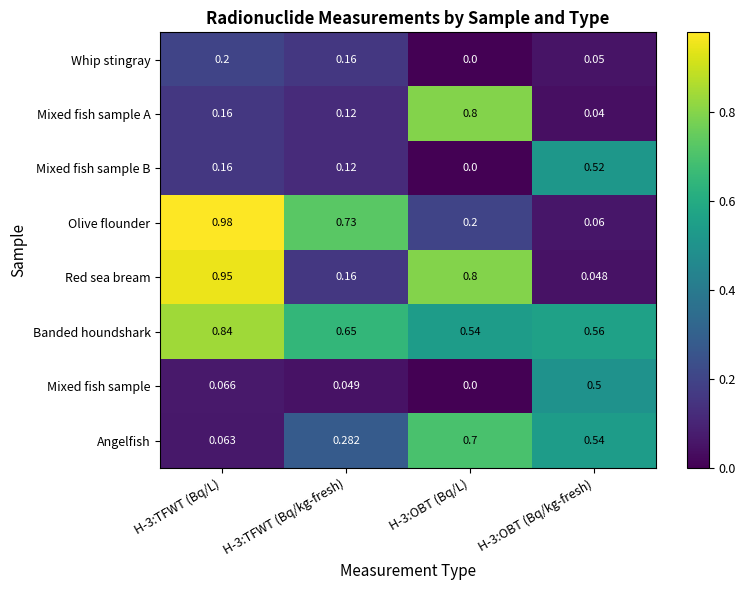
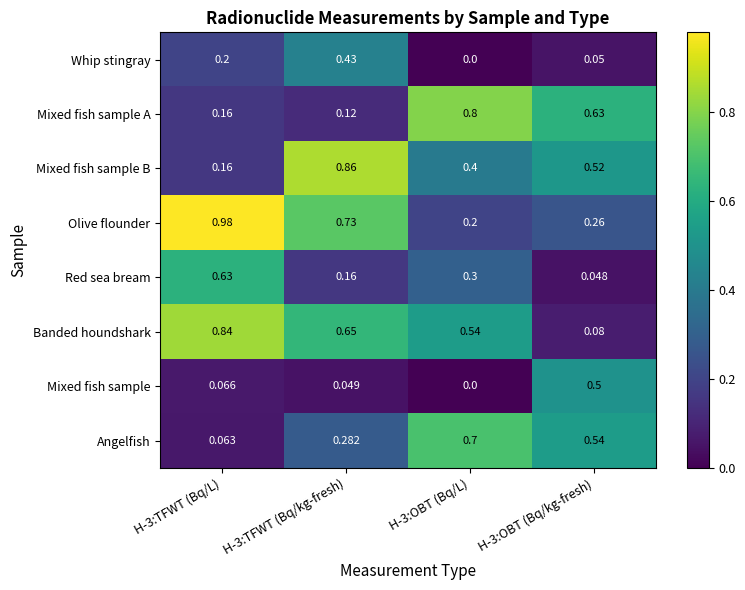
  {
    "Whip stingray": {
      "H-3:TFWT (Bq/L)": 0.2,
-     "H-3:TFWT (Bq/kg-fresh)": 0.16,
+     "H-3:TFWT (Bq/kg-fresh)": 0.43,
      "H-3:OBT (Bq/L)": 0.0,
      "H-3:OBT (Bq/kg-fresh)": 0.05
    },
    "Mixed fish sample A": {
      "H-3:TFWT (Bq/L)": 0.16,
      "H-3:TFWT (Bq/kg-fresh)": 0.12,
      "H-3:OBT (Bq/L)": 0.8,
-     "H-3:OBT (Bq/kg-fresh)": 0.04
+     "H-3:OBT (Bq/kg-fresh)": 0.63
    },
    "Mixed fish sample B": {
      "H-3:TFWT (Bq/L)": 0.16,
-     "H-3:TFWT (Bq/kg-fresh)": 0.12,
-     "H-3:OBT (Bq/L)": 0.0,
+     "H-3:TFWT (Bq/kg-fresh)": 0.86,
+     "H-3:OBT (Bq/L)": 0.4,
      "H-3:OBT (Bq/kg-fresh)": 0.52
    },
    "Olive flounder": {
      "H-3:TFWT (Bq/L)": 0.98,
      "H-3:TFWT (Bq/kg-fresh)": 0.73,
      "H-3:OBT (Bq/L)": 0.2,
-     "H-3:OBT (Bq/kg-fresh)": 0.06
+     "H-3:OBT (Bq/kg-fresh)": 0.26
    },
    "Red sea bream": {
-     "H-3:TFWT (Bq/L)": 0.95,
+     "H-3:TFWT (Bq/L)": 0.63,
      "H-3:TFWT (Bq/kg-fresh)": 0.16,
-     "H-3:OBT (Bq/L)": 0.8,
+     "H-3:OBT (Bq/L)": 0.3,
      "H-3:OBT (Bq/kg-fresh)": 0.048
    },
    "Banded houndshark": {
      "H-3:TFWT (Bq/L)": 0.84,
      "H-3:TFWT (Bq/kg-fresh)": 0.65,
      "H-3:OBT (Bq/L)": 0.54,
-     "H-3:OBT (Bq/kg-fresh)": 0.56
+     "H-3:OBT (Bq/kg-fresh)": 0.08
    },
    "Mixed fish sample": {
      "H-3:TFWT (Bq/L)": 0.066,
      "H-3:TFWT (Bq/kg-fresh)": 0.049,
      "H-3:OBT (Bq/L)": 0.0,
      "H-3:OBT (Bq/kg-fresh)": 0.5
    },
    "Angelfish": {
      "H-3:TFWT (Bq/L)": 0.063,
      "H-3:TFWT (Bq/kg-fresh)": 0.282,
      "H-3:OBT (Bq/L)": 0.7,
      "H-3:OBT (Bq/kg-fresh)": 0.54
    }
  }
